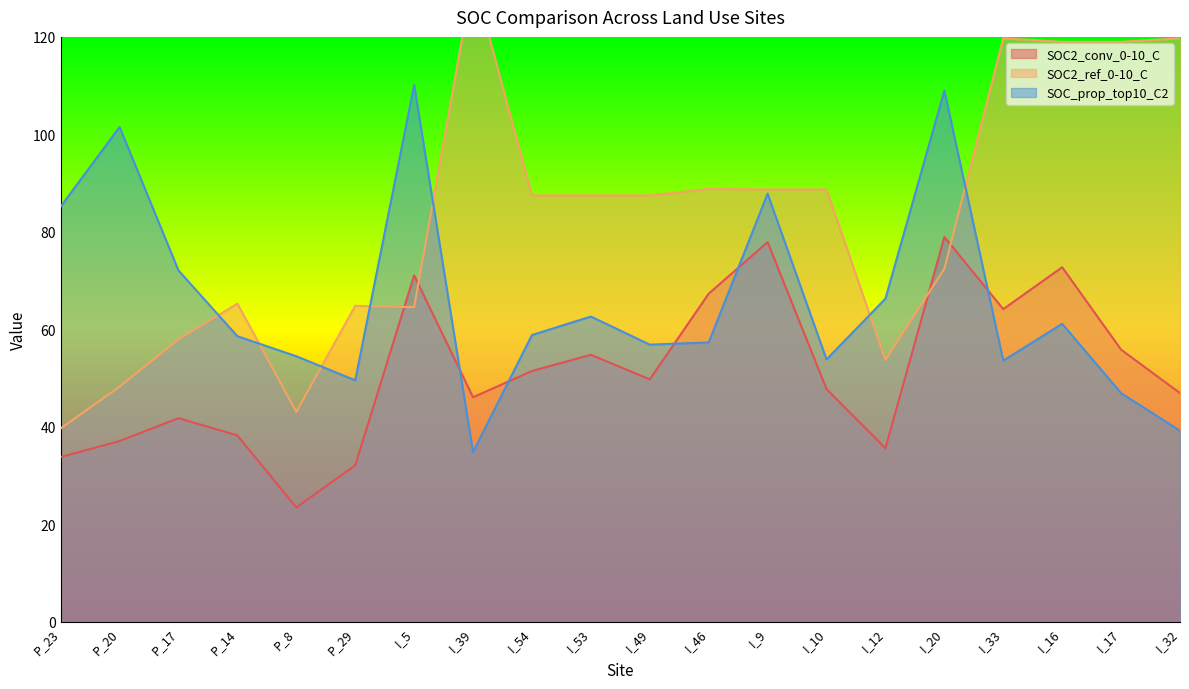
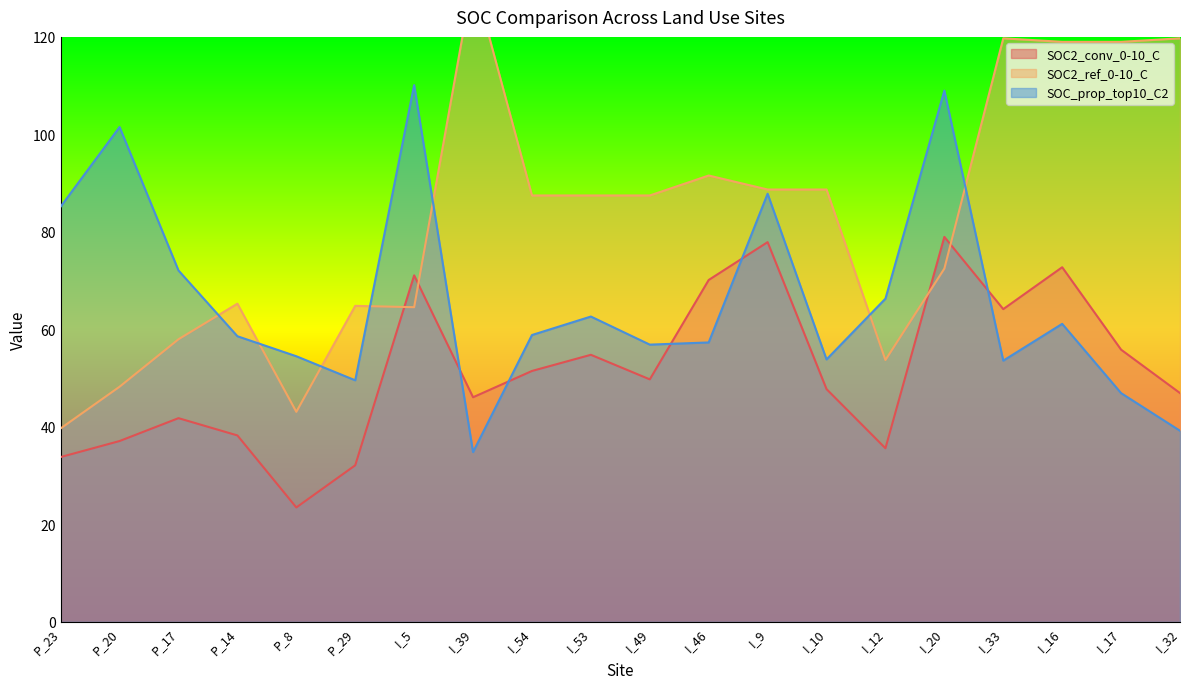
  {
    "SOC2_conv_0-10_C": {
      "P_23": 34,
      "P_20": 37,
      "P_17": 42,
      "P_14": 38,
      "P_8": 23,
      "P_29": 32,
      "I_5": 71,
      "I_39": 46,
      "I_54": 51,
      "I_53": 55,
      "I_49": 50,
-     "I_46": 67,
+     "I_46": 70,
      "I_9": 78,
      "I_10": 48,
      "I_12": 36,
      "I_20": 79,
      "I_33": 64,
      "I_16": 73,
      "I_17": 56,
      "I_32": 47
    },
    "SOC2_ref_0-10_C": {
      "P_23": 40,
      "P_20": 48,
      "P_17": 58,
      "P_14": 65,
      "P_8": 43,
      "P_29": 65,
      "I_5": 65,
      "I_54": 87,
      "I_53": 87,
      "I_49": 87,
-     "I_46": 89,
+     "I_46": 92,
      "I_9": 89,
      "I_10": 89,
      "I_12": 54,
      "I_20": 72,
      "I_33": 120,
      "I_16": 119,
      "I_17": 119,
      "I_32": 120
    },
    "SOC_prop_top10_C2": {
      "P_23": 85,
      "P_20": 102,
      "P_17": 72,
      "P_14": 59,
      "P_8": 54,
      "P_29": 50,
      "I_5": 110,
      "I_39": 35,
      "I_54": 59,
      "I_53": 63,
      "I_49": 57,
      "I_46": 57,
      "I_9": 88,
      "I_10": 54,
      "I_12": 66,
      "I_20": 109,
      "I_33": 54,
      "I_16": 61,
      "I_17": 47,
      "I_32": 39
    }
  }
